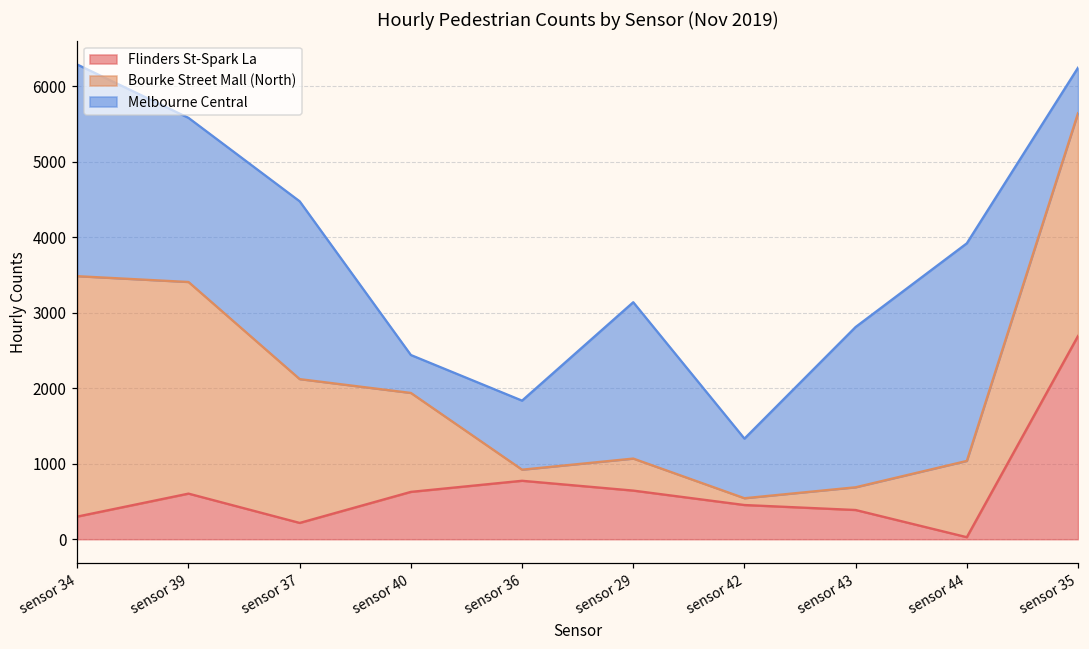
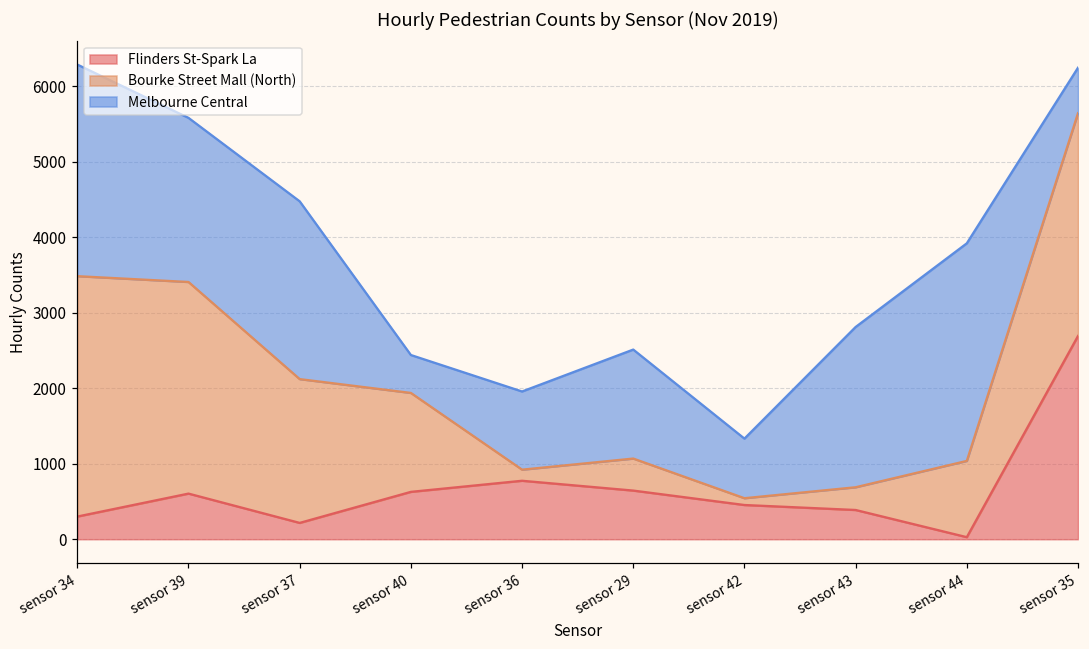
  {
    "Melbourne Central": {
      "sensor 34": 2800,
      "sensor 39": 2200,
      "sensor 37": 2400,
      "sensor 40": 500,
-     "sensor 36": 900,
-     "sensor 29": 2100,
+     "sensor 36": 1000,
+     "sensor 29": 1400,
      "sensor 42": 800,
      "sensor 43": 2100,
      "sensor 44": 2900,
      "sensor 35": 600
    }
  }
